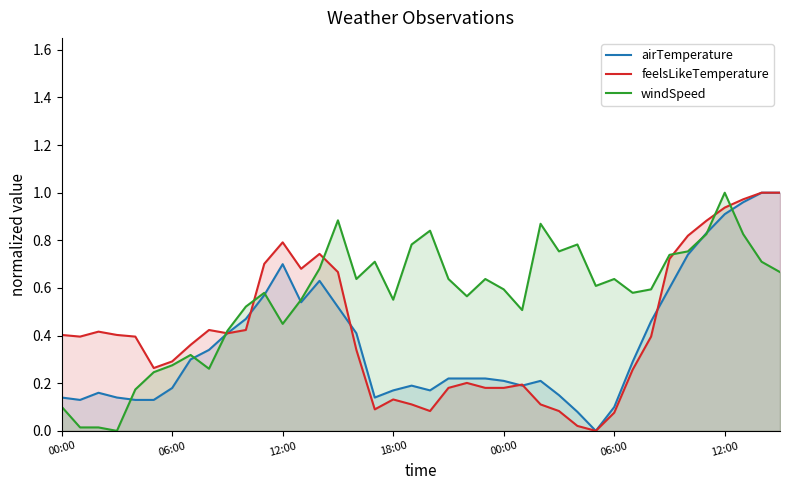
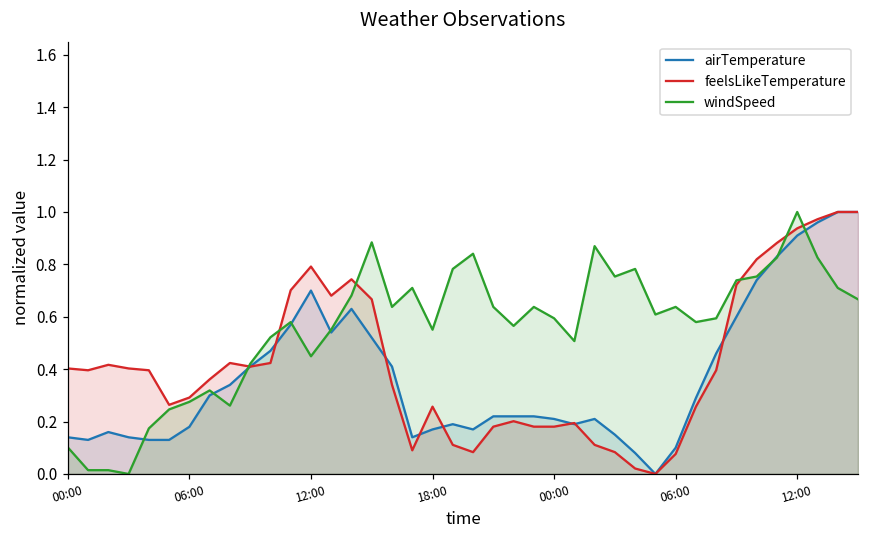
  {
    "airTemperature": {
      "18:00": 0.17
    },
    "feelsLikeTemperature": {
-     "18:00": 0.13
+     "18:00": 0.26
    },
    "windSpeed": {
      "18:00": 0.55
    }
  }
